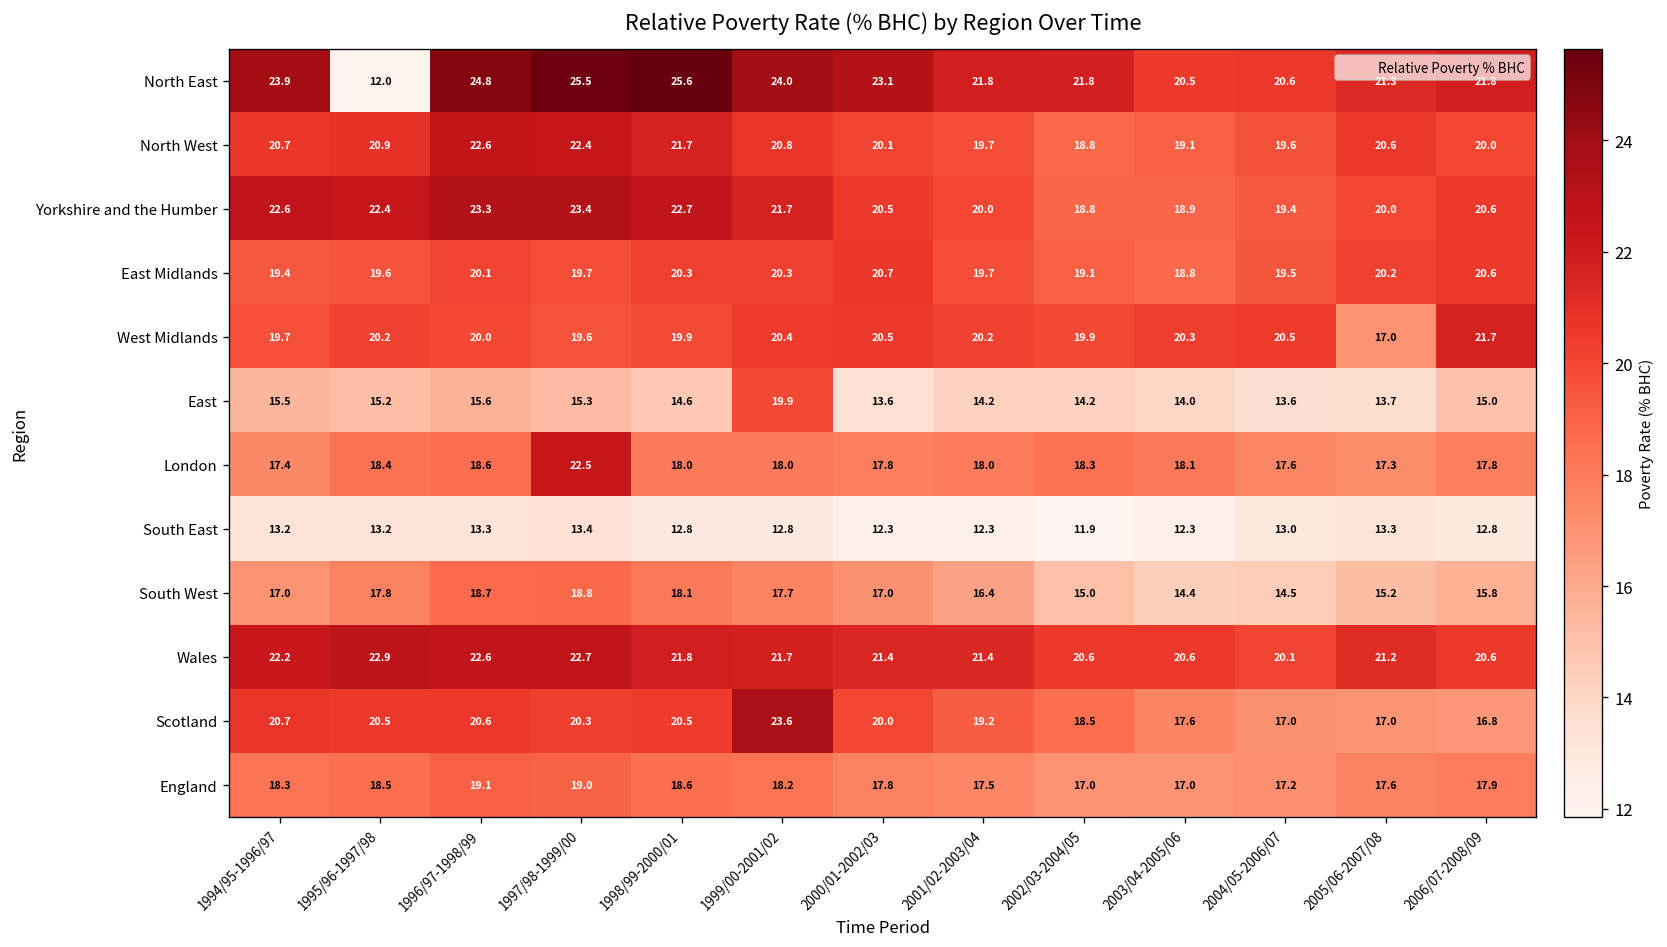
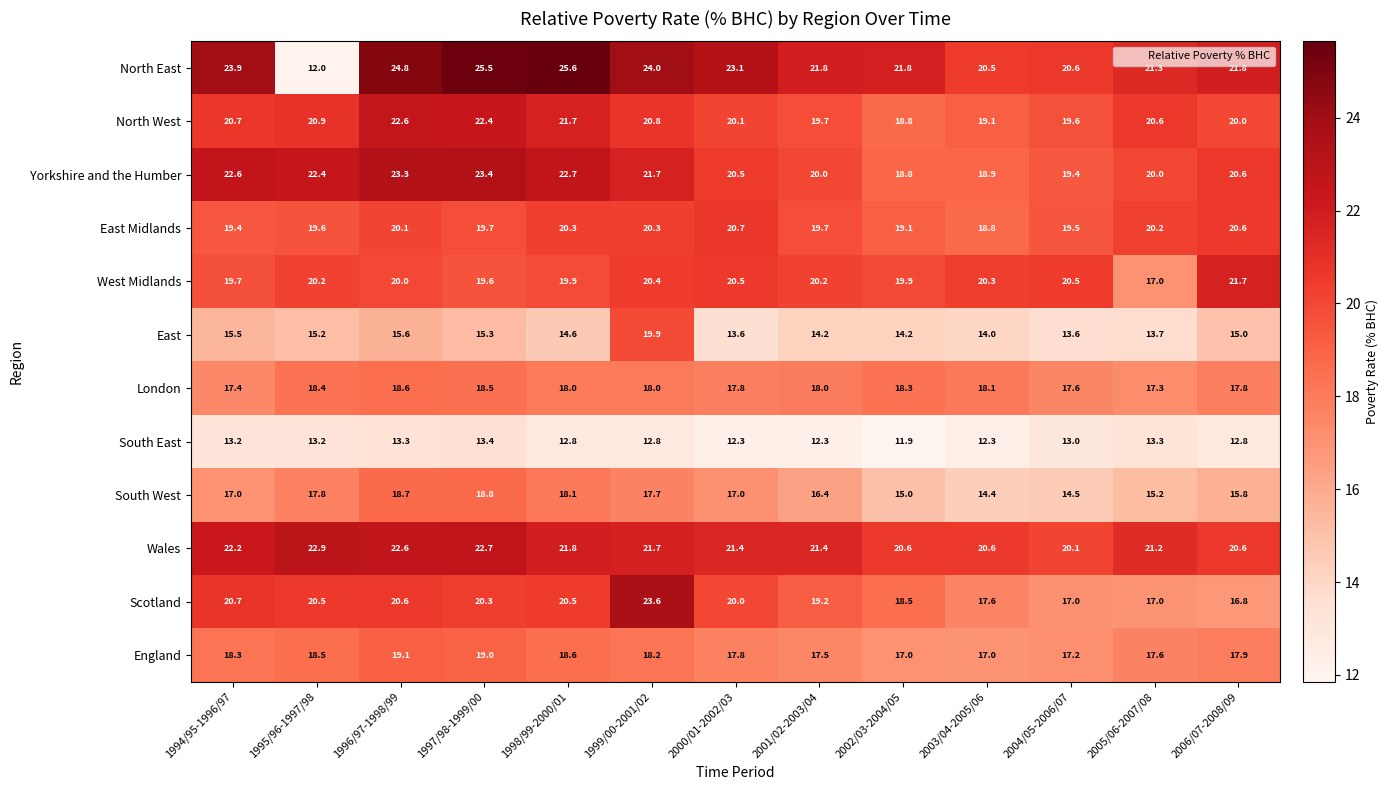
  {
    "North East": {
      "1994/95-1996/97": 23.9,
      "1995/96-1997/98": 12.0,
      "1996/97-1998/99": 24.8,
      "1997/98-1999/00": 25.5,
      "1998/99-2000/01": 25.6,
      "1999/00-2001/02": 24.0,
      "2000/01-2002/03": 23.1,
      "2001/02-2003/04": 21.8,
      "2002/03-2004/05": 21.8,
      "2003/04-2005/06": 20.5,
      "2004/05-2006/07": 20.6
    },
    "North West": {
      "1994/95-1996/97": 20.7,
      "1995/96-1997/98": 20.9,
      "1996/97-1998/99": 22.6,
      "1997/98-1999/00": 22.4,
      "1998/99-2000/01": 21.7,
      "1999/00-2001/02": 20.8,
      "2000/01-2002/03": 20.1,
      "2001/02-2003/04": 19.7,
      "2002/03-2004/05": 18.8,
      "2003/04-2005/06": 19.1,
      "2004/05-2006/07": 19.6,
      "2005/06-2007/08": 20.6,
      "2006/07-2008/09": 20.0
    },
    "Yorkshire and the Humber": {
      "1994/95-1996/97": 22.6,
      "1995/96-1997/98": 22.4,
      "1996/97-1998/99": 23.3,
      "1997/98-1999/00": 23.4,
      "1998/99-2000/01": 22.7,
      "1999/00-2001/02": 21.7,
      "2000/01-2002/03": 20.5,
      "2001/02-2003/04": 20.0,
      "2002/03-2004/05": 18.8,
      "2003/04-2005/06": 18.9,
      "2004/05-2006/07": 19.4,
      "2005/06-2007/08": 20.0,
      "2006/07-2008/09": 20.6
    },
    "East Midlands": {
      "1994/95-1996/97": 19.4,
      "1995/96-1997/98": 19.6,
      "1996/97-1998/99": 20.1,
      "1997/98-1999/00": 19.7,
      "1998/99-2000/01": 20.3,
      "1999/00-2001/02": 20.3,
      "2000/01-2002/03": 20.7,
      "2001/02-2003/04": 19.7,
      "2002/03-2004/05": 19.1,
      "2003/04-2005/06": 18.8,
      "2004/05-2006/07": 19.5,
      "2005/06-2007/08": 20.2,
      "2006/07-2008/09": 20.6
    },
    "West Midlands": {
      "1994/95-1996/97": 19.7,
      "1995/96-1997/98": 20.2,
      "1996/97-1998/99": 20.0,
      "1997/98-1999/00": 19.6,
      "1998/99-2000/01": 19.9,
      "1999/00-2001/02": 20.4,
      "2000/01-2002/03": 20.5,
      "2001/02-2003/04": 20.2,
      "2002/03-2004/05": 19.9,
      "2003/04-2005/06": 20.3,
      "2004/05-2006/07": 20.5,
      "2005/06-2007/08": 17.0,
      "2006/07-2008/09": 21.7
    },
    "East": {
      "1994/95-1996/97": 15.5,
      "1995/96-1997/98": 15.2,
      "1996/97-1998/99": 15.6,
      "1997/98-1999/00": 15.3,
      "1998/99-2000/01": 14.6,
      "1999/00-2001/02": 19.9,
      "2000/01-2002/03": 13.6,
      "2001/02-2003/04": 14.2,
      "2002/03-2004/05": 14.2,
      "2003/04-2005/06": 14.0,
      "2004/05-2006/07": 13.6,
      "2005/06-2007/08": 13.7,
      "2006/07-2008/09": 15.0
    },
    "London": {
      "1994/95-1996/97": 17.4,
      "1995/96-1997/98": 18.4,
      "1996/97-1998/99": 18.6,
-     "1997/98-1999/00": 22.5,
+     "1997/98-1999/00": 18.5,
      "1998/99-2000/01": 18.0,
      "1999/00-2001/02": 18.0,
      "2000/01-2002/03": 17.8,
      "2001/02-2003/04": 18.0,
      "2002/03-2004/05": 18.3,
      "2003/04-2005/06": 18.1,
      "2004/05-2006/07": 17.6,
      "2005/06-2007/08": 17.3,
      "2006/07-2008/09": 17.8
    },
    "South East": {
      "1994/95-1996/97": 13.2,
      "1995/96-1997/98": 13.2,
      "1996/97-1998/99": 13.3,
      "1997/98-1999/00": 13.4,
      "1998/99-2000/01": 12.8,
      "1999/00-2001/02": 12.8,
      "2000/01-2002/03": 12.3,
      "2001/02-2003/04": 12.3,
      "2002/03-2004/05": 11.9,
      "2003/04-2005/06": 12.3,
      "2004/05-2006/07": 13.0,
      "2005/06-2007/08": 13.3,
      "2006/07-2008/09": 12.8
    },
    "South West": {
      "1994/95-1996/97": 17.0,
      "1995/96-1997/98": 17.8,
      "1996/97-1998/99": 18.7,
      "1997/98-1999/00": 18.8,
      "1998/99-2000/01": 18.1,
      "1999/00-2001/02": 17.7,
      "2000/01-2002/03": 17.0,
      "2001/02-2003/04": 16.4,
      "2002/03-2004/05": 15.0,
      "2003/04-2005/06": 14.4,
      "2004/05-2006/07": 14.5,
      "2005/06-2007/08": 15.2,
      "2006/07-2008/09": 15.8
    },
    "Wales": {
      "1994/95-1996/97": 22.2,
      "1995/96-1997/98": 22.9,
      "1996/97-1998/99": 22.6,
      "1997/98-1999/00": 22.7,
      "1998/99-2000/01": 21.8,
      "1999/00-2001/02": 21.7,
      "2000/01-2002/03": 21.4,
      "2001/02-2003/04": 21.4,
      "2002/03-2004/05": 20.6,
      "2003/04-2005/06": 20.6,
      "2004/05-2006/07": 20.1,
      "2005/06-2007/08": 21.2,
      "2006/07-2008/09": 20.6
    },
    "Scotland": {
      "1994/95-1996/97": 20.7,
      "1995/96-1997/98": 20.5,
      "1996/97-1998/99": 20.6,
      "1997/98-1999/00": 20.3,
      "1998/99-2000/01": 20.5,
      "1999/00-2001/02": 23.6,
      "2000/01-2002/03": 20.0,
      "2001/02-2003/04": 19.2,
      "2002/03-2004/05": 18.5,
      "2003/04-2005/06": 17.6,
      "2004/05-2006/07": 17.0,
      "2005/06-2007/08": 17.0,
      "2006/07-2008/09": 16.8
    },
    "England": {
      "1994/95-1996/97": 18.3,
      "1995/96-1997/98": 18.5,
      "1996/97-1998/99": 19.1,
      "1997/98-1999/00": 19.0,
      "1998/99-2000/01": 18.6,
      "1999/00-2001/02": 18.2,
      "2000/01-2002/03": 17.8,
      "2001/02-2003/04": 17.5,
      "2002/03-2004/05": 17.0,
      "2003/04-2005/06": 17.0,
      "2004/05-2006/07": 17.2,
      "2005/06-2007/08": 17.6,
      "2006/07-2008/09": 17.9
    }
  }
